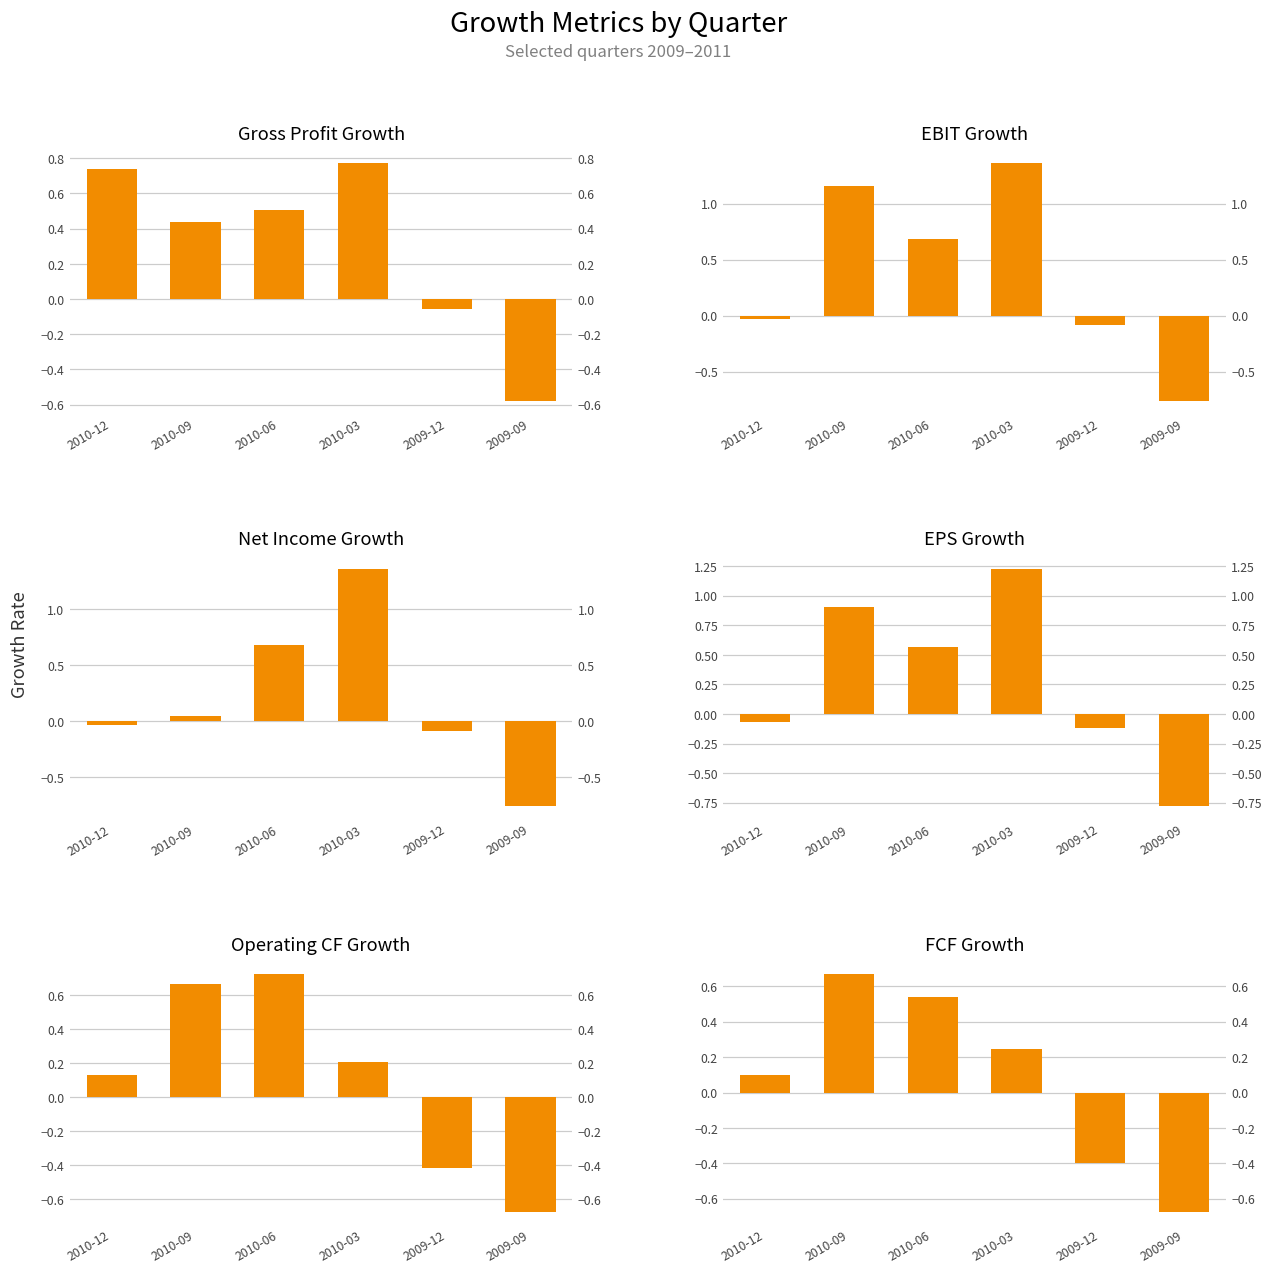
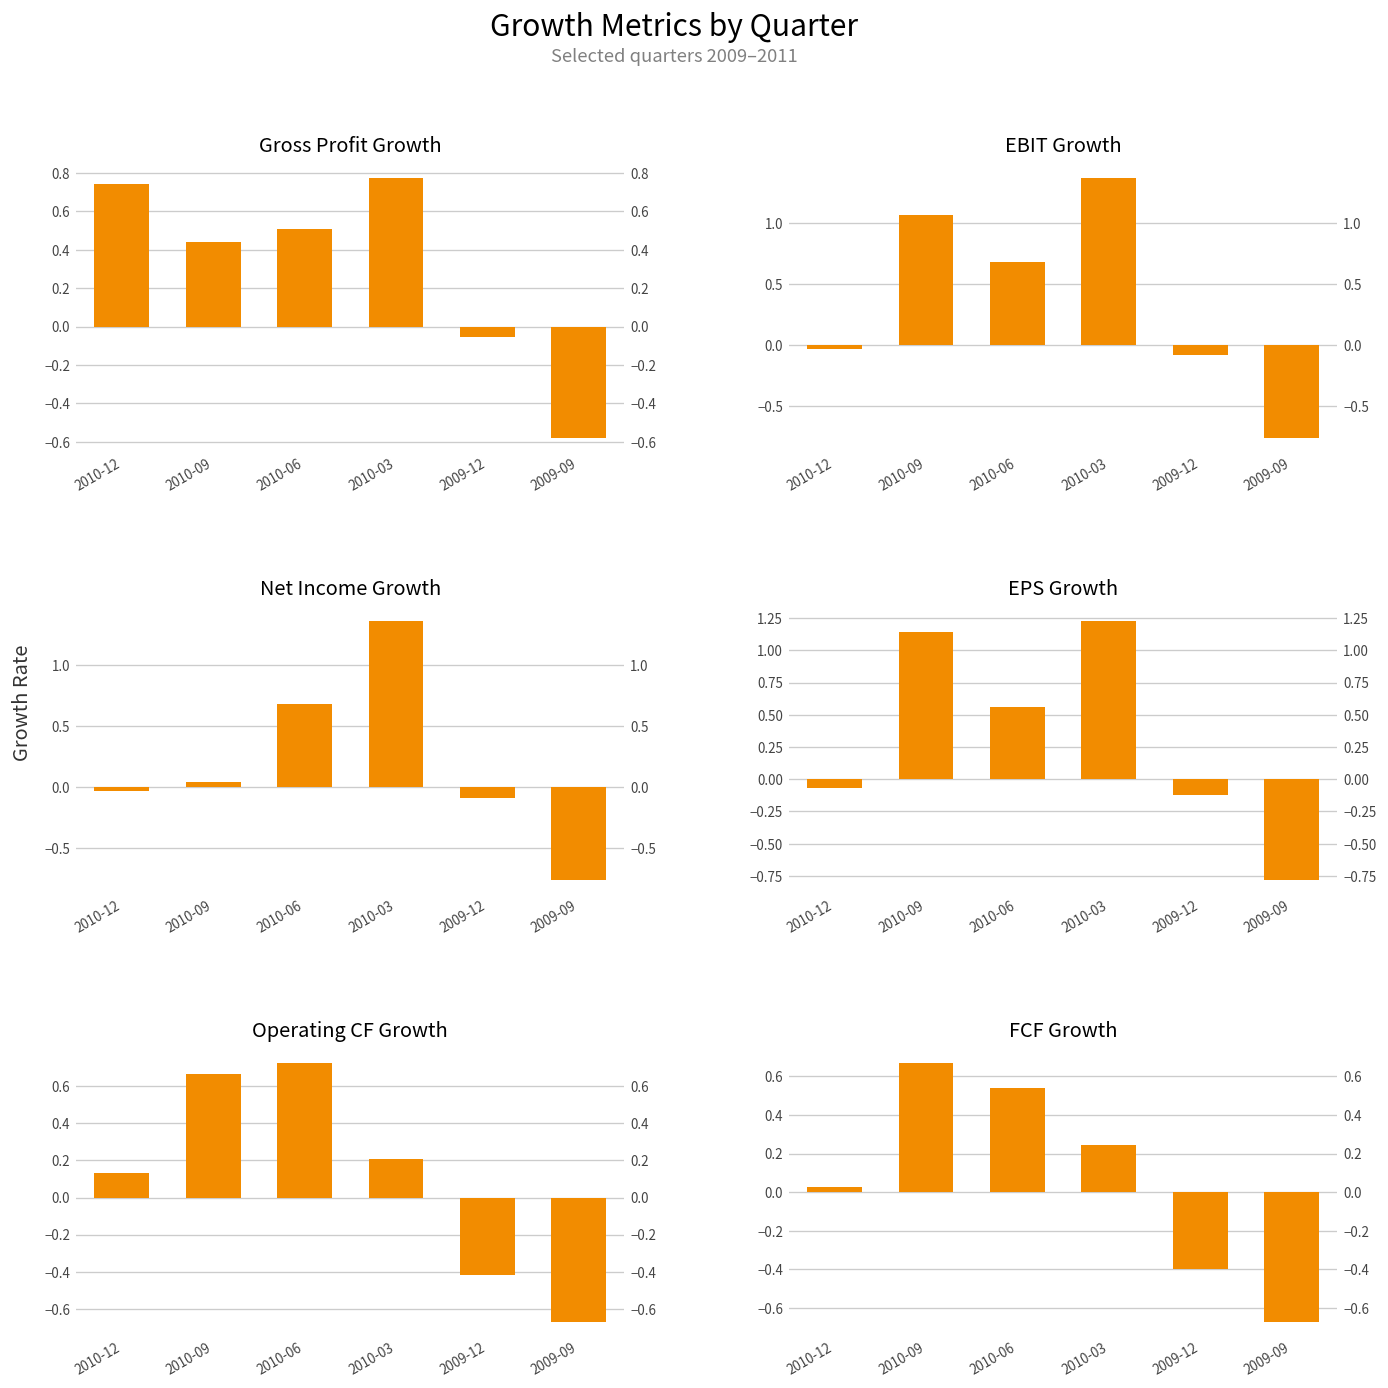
  {
    "Gross Profit Growth": {
      "2010-12": 0.74,
      "2010-09": 0.44,
      "2010-06": 0.51,
      "2010-03": 0.77,
      "2009-12": -0.05,
      "2009-09": -0.58
    },
    "EBIT Growth": {
      "2010-12": -0.03,
-     "2010-09": 1.16,
+     "2010-09": 1.06,
      "2010-06": 0.68,
      "2010-03": 1.36,
      "2009-12": -0.09,
      "2009-09": -0.76
    },
    "Net Income Growth": {
      "2010-12": -0.03,
      "2010-09": 0.04,
      "2010-06": 0.68,
      "2010-03": 1.36,
      "2009-12": -0.09,
      "2009-09": -0.76
    },
    "EPS Growth": {
      "2010-12": -0.07,
-     "2010-09": 0.91,
+     "2010-09": 1.14,
      "2010-06": 0.56,
      "2010-03": 1.23,
      "2009-12": -0.12,
      "2009-09": -0.78
    },
    "Operating CF Growth": {
      "2010-12": 0.13,
      "2010-09": 0.67,
      "2010-06": 0.73,
      "2010-03": 0.21,
      "2009-12": -0.42,
      "2009-09": -0.67
    },
    "FCF Growth": {
-     "2010-12": 0.10,
+     "2010-12": 0.03,
      "2010-09": 0.67,
      "2010-06": 0.54,
      "2010-03": 0.25,
      "2009-12": -0.40,
      "2009-09": -0.67
    }
  }
